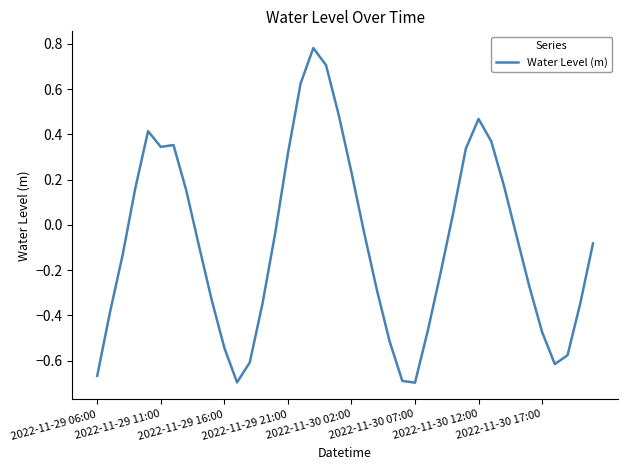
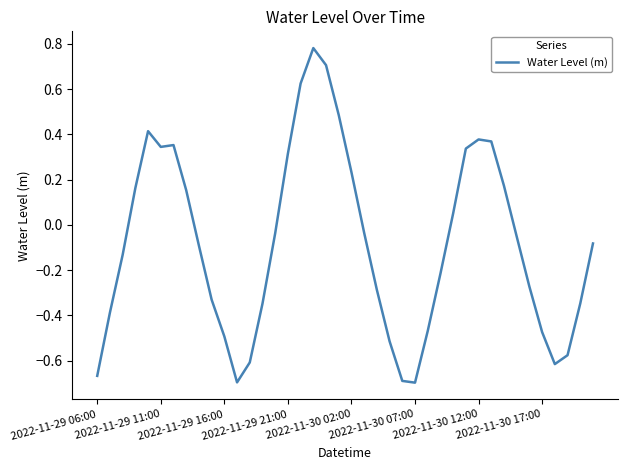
  {
    "2022-11-29 06:00": -0.67,
    "2022-11-29 11:00": 0.34,
-   "2022-11-29 16:00": -0.54,
+   "2022-11-29 16:00": -0.49,
    "2022-11-29 21:00": 0.31,
    "2022-11-30 02:00": 0.23,
    "2022-11-30 07:00": -0.70,
-   "2022-11-30 12:00": 0.47,
+   "2022-11-30 12:00": 0.38,
    "2022-11-30 17:00": -0.47
  }
